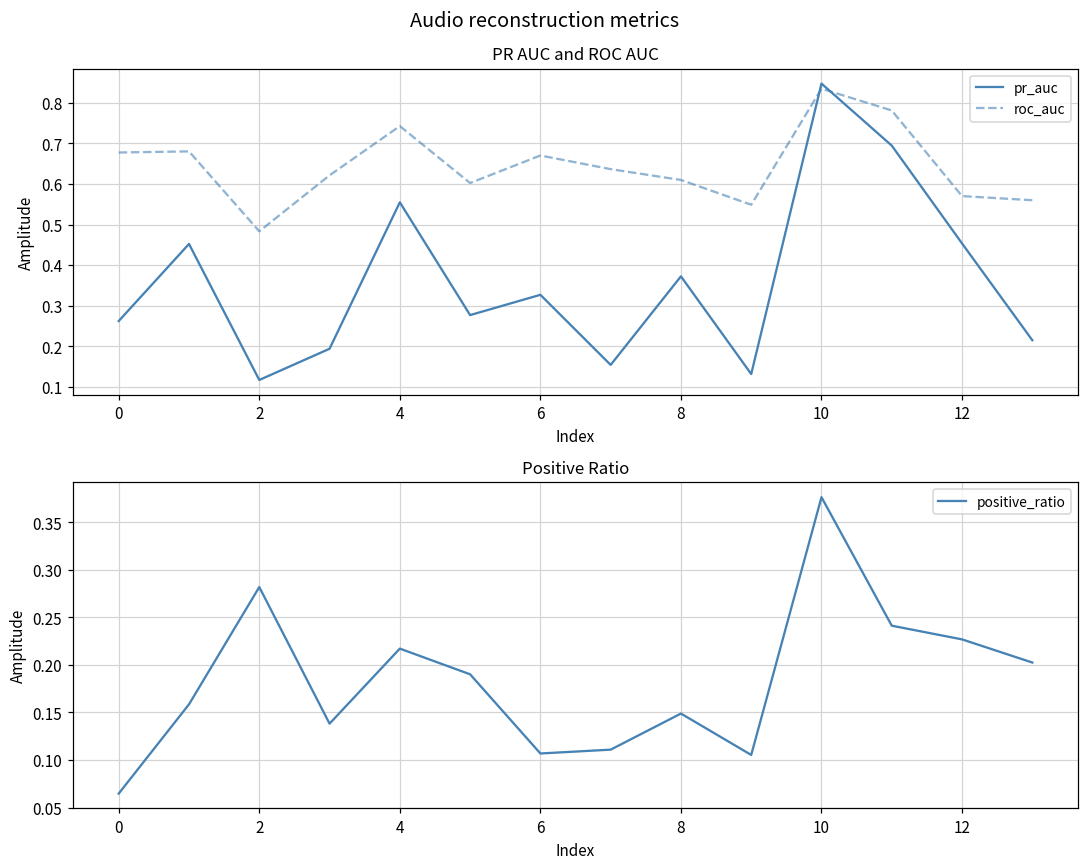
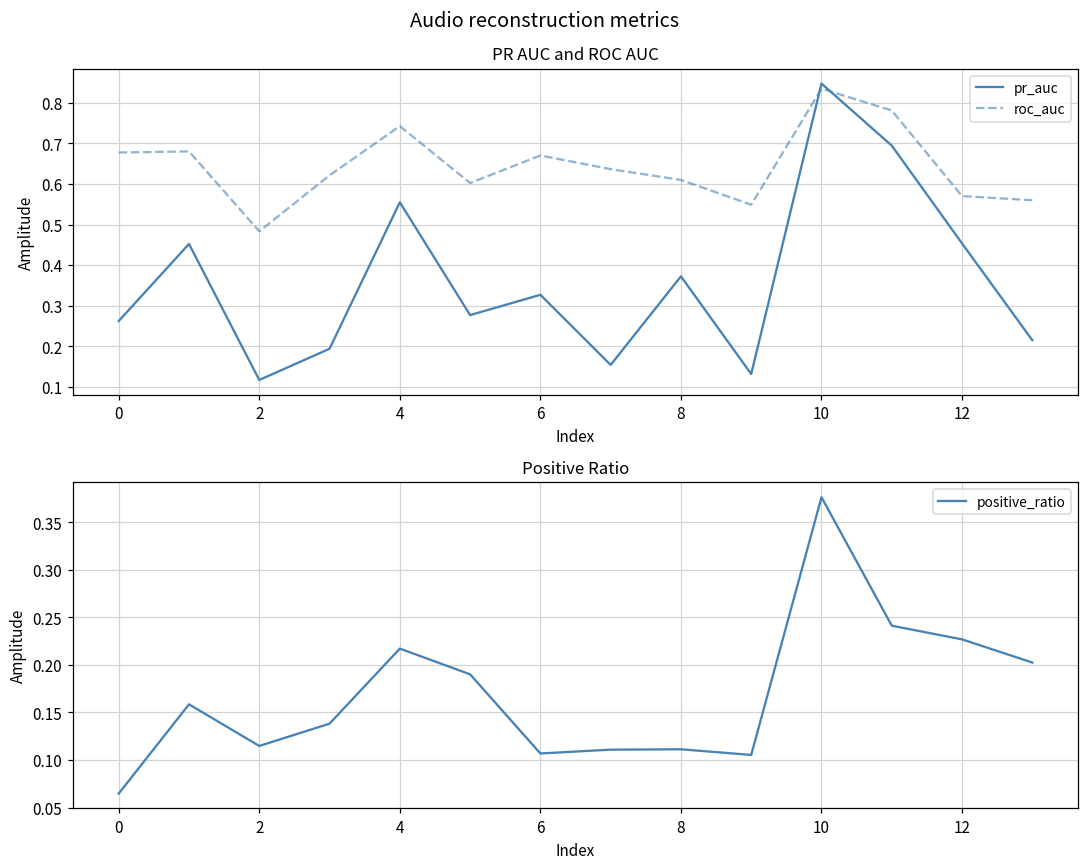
  {
    "Positive Ratio": {
      "0": 0.06,
-     "2": 0.28,
+     "2": 0.11,
      "4": 0.22,
      "6": 0.11,
-     "8": 0.15,
+     "8": 0.11,
      "10": 0.38,
      "12": 0.23
    }
  }
